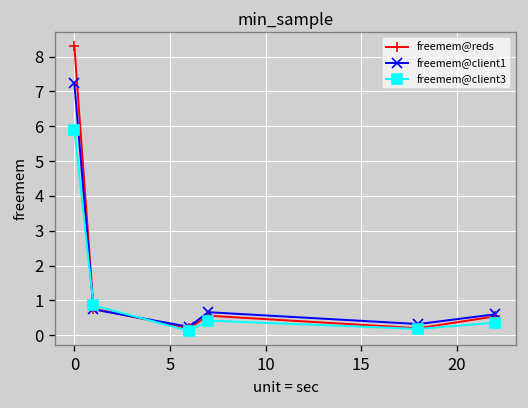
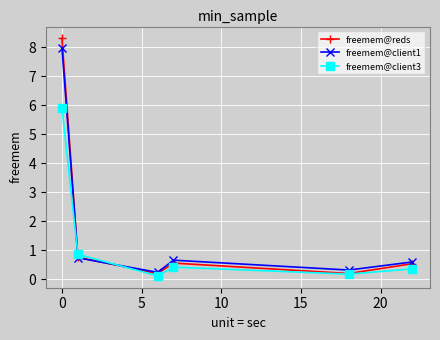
  {
    "freemem@reds": {
      "0": 8.3
    },
    "freemem@client1": {
-     "0": 7.2
+     "0": 8.0
    },
    "freemem@client3": {
      "0": 5.9
    }
  }
